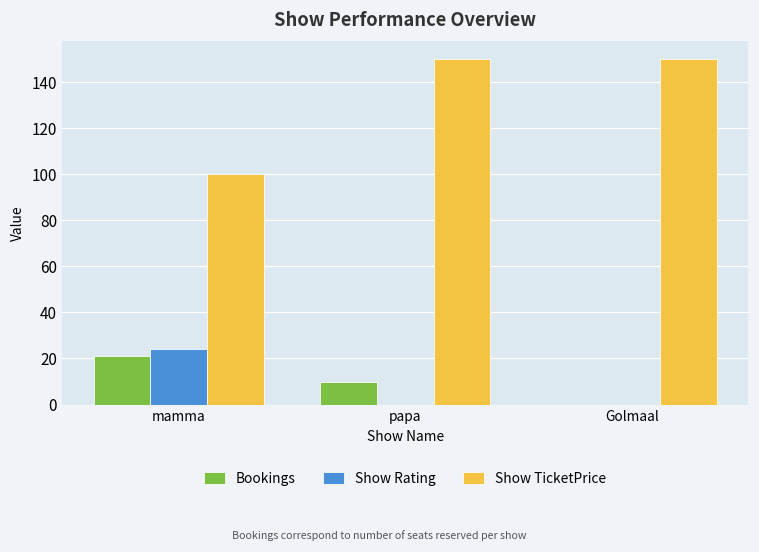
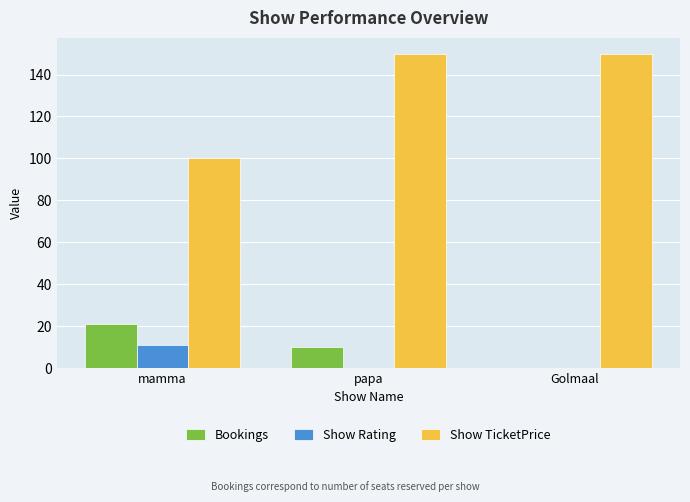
  {
    "Bookings": {
      "mamma": 21,
      "papa": 10,
      "Golmaal": 0
    },
    "Show Rating": {
-     "mamma": 24,
+     "mamma": 11,
      "papa": 0,
      "Golmaal": 0
    },
    "Show TicketPrice": {
      "mamma": 100,
      "papa": 150,
      "Golmaal": 150
    }
  }
